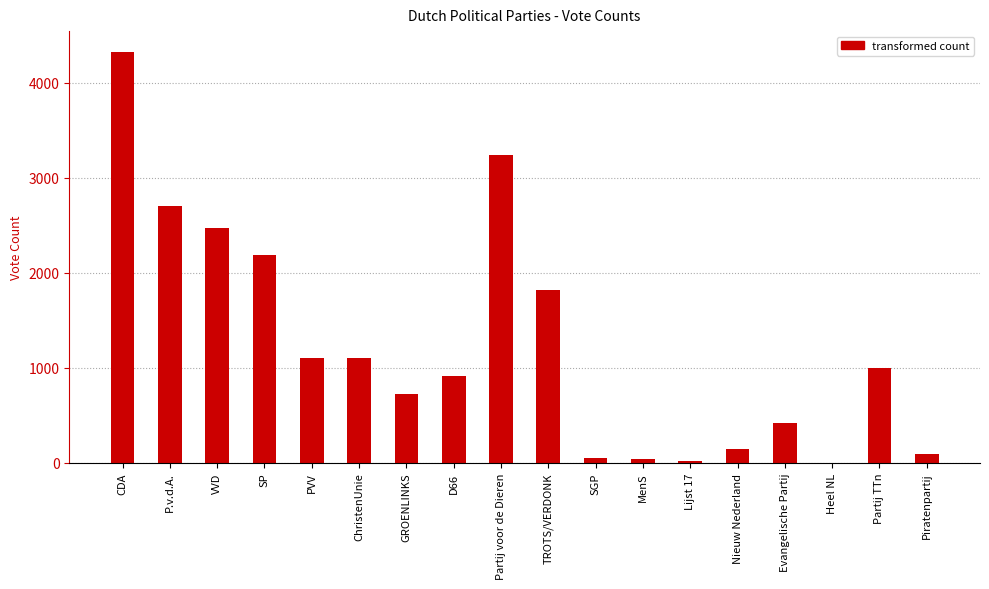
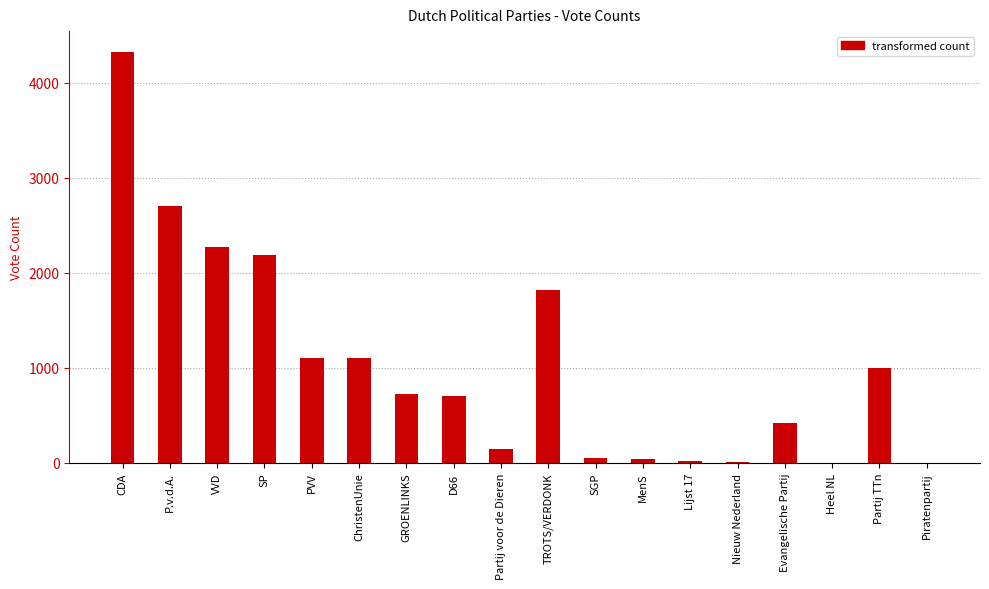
  {
    "CDA": 4300,
    "P.v.d.A.": 2700,
-   "VVD": 2500,
+   "VVD": 2300,
    "SP": 2200,
    "PVV": 1100,
    "ChristenUnie": 1100,
    "GROENLINKS": 700,
-   "D66": 900,
-   "Partij voor de Dieren": 3200,
+   "D66": 700,
+   "Partij voor de Dieren": 100,
    "TROTS/VERDONK": 1800,
    "SGP": 100,
    "MenS": 0,
-   "Nieuw Nederland": 100,
+   "Nieuw Nederland": 0,
    "Evangelische Partij": 400,
    "Partij TTn": 1000,
-   "Piratenpartij": 100
+   "Piratenpartij": 0
  }
